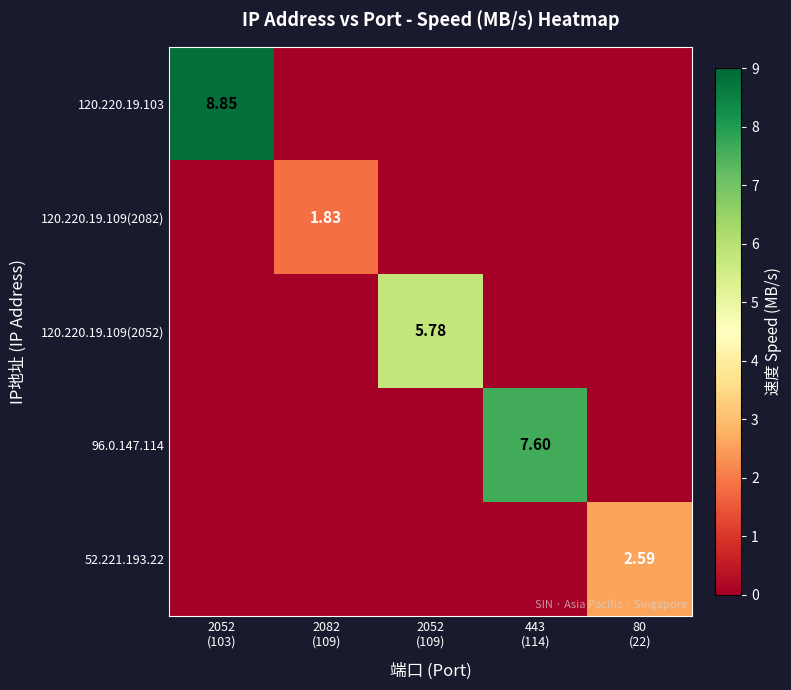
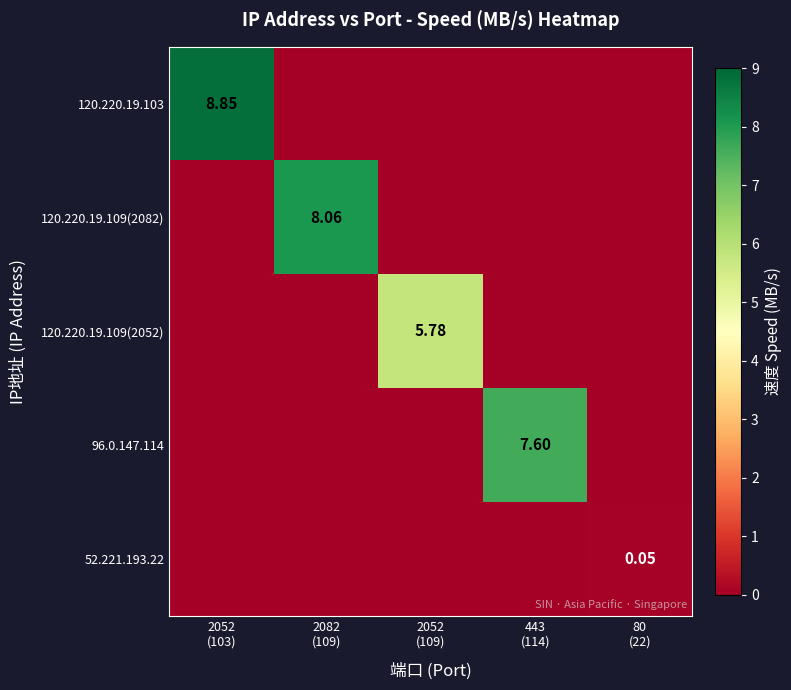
  {
    "120.220.19.103": {
      "2052 (103)": 8.85
    },
    "120.220.19.109(2082)": {
-     "2082 (109)": 1.83
+     "2082 (109)": 8.06
    },
    "120.220.19.109(2052)": {
      "2052 (109)": 5.78
    },
    "96.0.147.114": {
      "443 (114)": 7.60
    },
    "52.221.193.22": {
-     "80 (22)": 2.59
+     "80 (22)": 0.05
    }
  }
